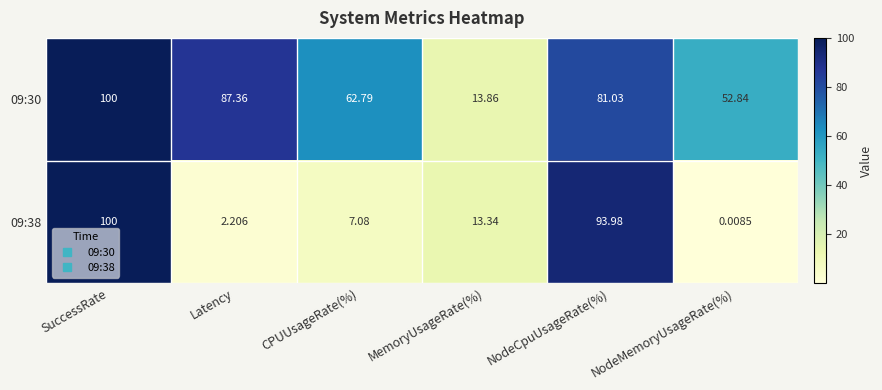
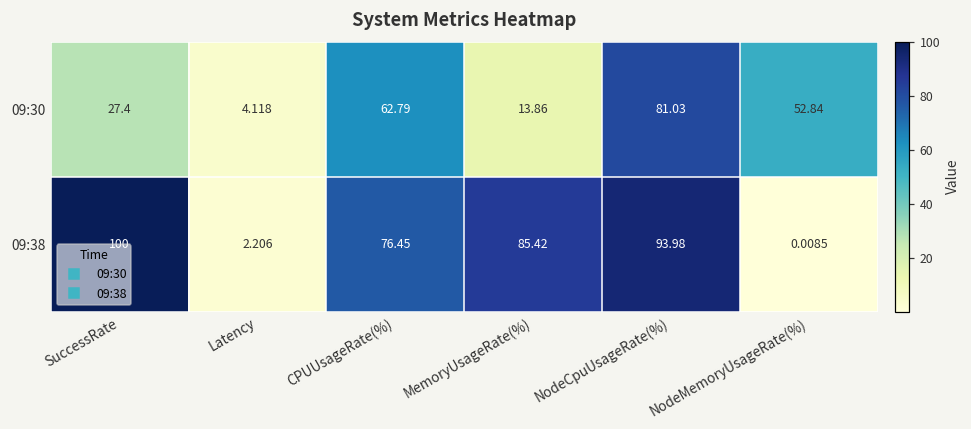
  {
    "09:30": {
-     "SuccessRate": 100,
-     "Latency": 87.36,
+     "SuccessRate": 27.4,
+     "Latency": 4.118,
      "CPUUsageRate(%)": 62.79,
      "MemoryUsageRate(%)": 13.86,
      "NodeCpuUsageRate(%)": 81.03,
      "NodeMemoryUsageRate(%)": 52.84
    },
    "09:38": {
      "SuccessRate": 100,
      "Latency": 2.206,
-     "CPUUsageRate(%)": 7.08,
-     "MemoryUsageRate(%)": 13.34,
+     "CPUUsageRate(%)": 76.45,
+     "MemoryUsageRate(%)": 85.42,
      "NodeCpuUsageRate(%)": 93.98,
      "NodeMemoryUsageRate(%)": 0.0085
    }
  }
